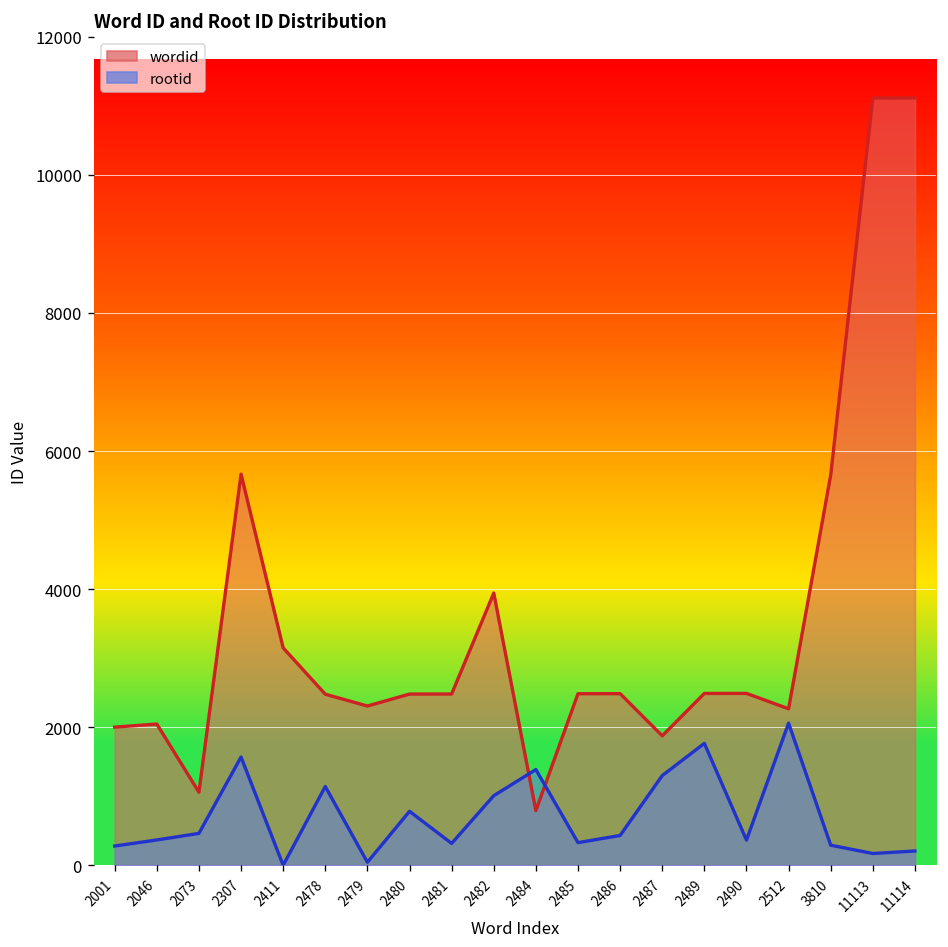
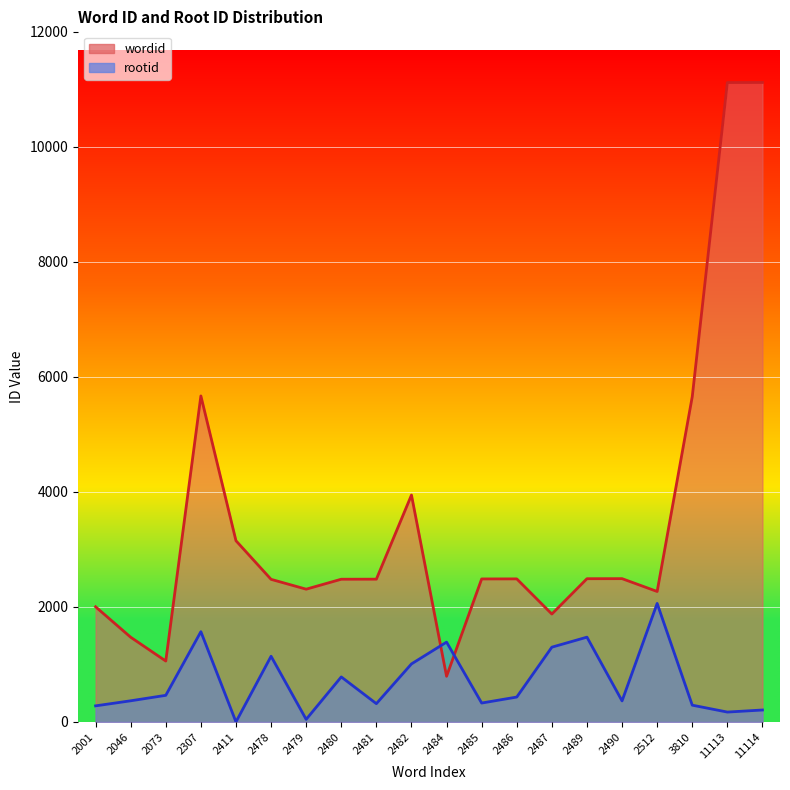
  {
    "wordid": {
      "2001": 2000,
-     "2046": 2000,
+     "2046": 1500,
      "2073": 1100,
      "2307": 5700,
      "2411": 3100,
      "2478": 2500,
      "2479": 2300,
      "2480": 2500,
      "2481": 2500,
      "2482": 3900,
      "2484": 800,
      "2485": 2500,
      "2486": 2500,
      "2487": 1900,
      "2489": 2500,
      "2490": 2500,
      "2512": 2300,
      "3810": 5700,
      "11113": 11100,
      "11114": 11100
    },
    "rootid": {
      "2001": 300,
      "2046": 400,
      "2073": 500,
      "2307": 1600,
      "2411": 0,
      "2478": 1100,
      "2479": 0,
      "2480": 800,
      "2481": 300,
      "2482": 1000,
      "2484": 1400,
      "2485": 300,
      "2486": 400,
      "2487": 1300,
-     "2489": 1800,
+     "2489": 1500,
      "2490": 400,
      "2512": 2100,
      "3810": 300,
      "11113": 200,
      "11114": 200
    }
  }
